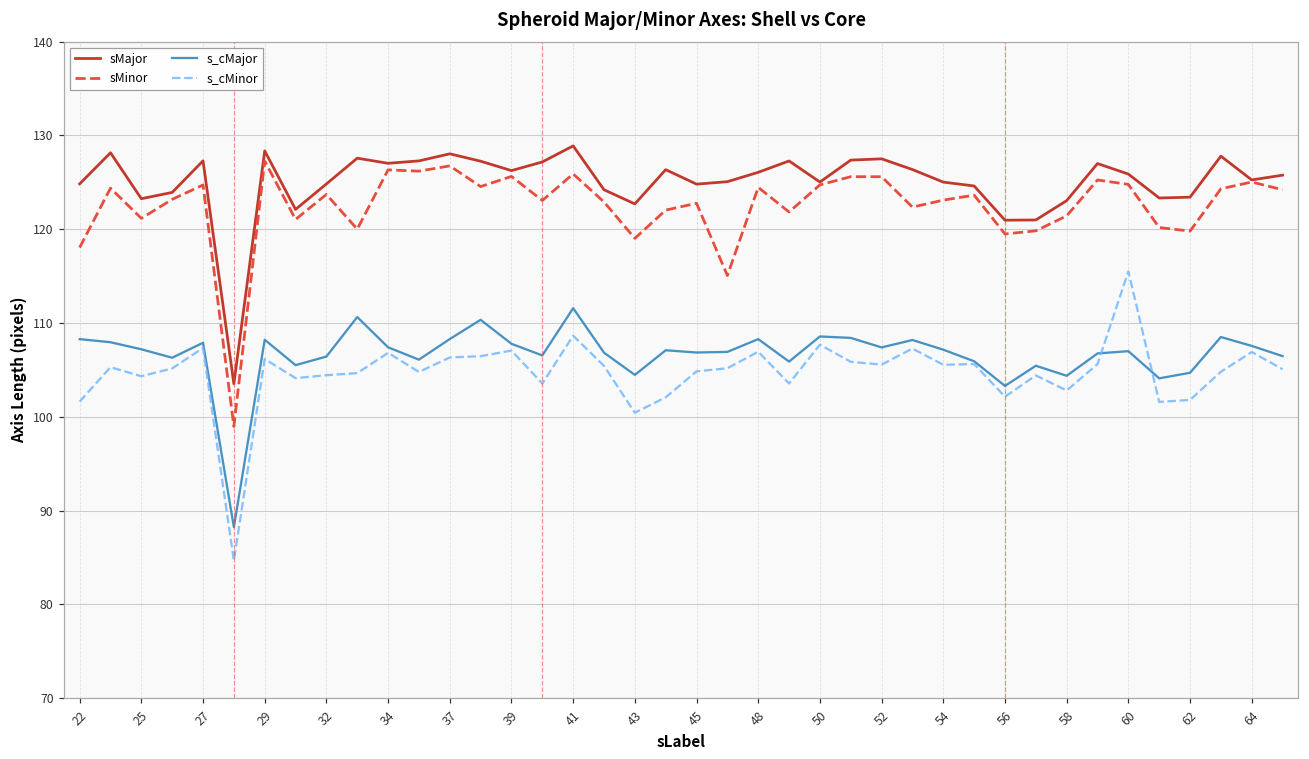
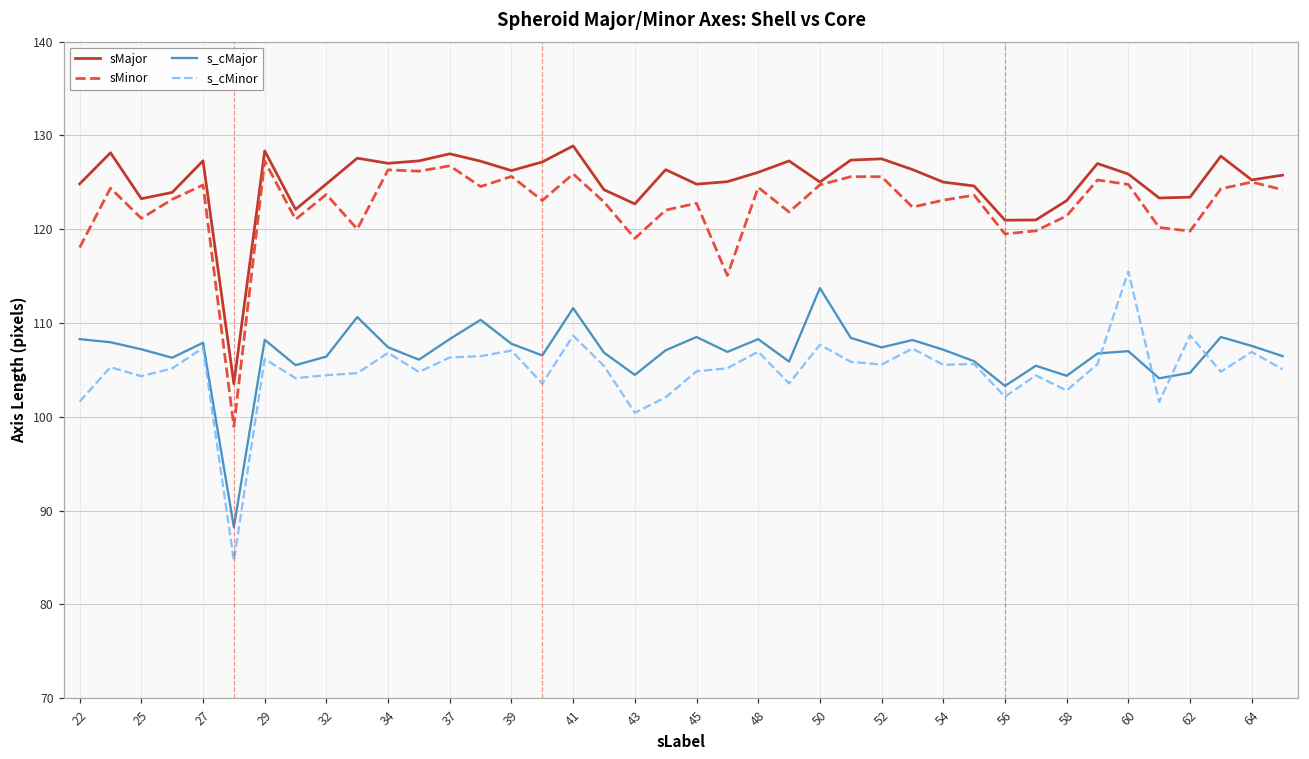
  {
    "s_cMajor": {
      "22": 108,
      "32": 106,
      "34": 107,
      "41": 112,
      "43": 104,
-     "45": 107,
+     "45": 109,
      "48": 108,
-     "50": 109,
+     "50": 114,
      "52": 107,
      "54": 107,
      "56": 103,
      "58": 104,
      "60": 107,
      "62": 105,
      "64": 108
    },
    "s_cMinor": {
      "22": 102,
      "32": 104,
      "34": 107,
      "41": 109,
      "43": 100,
      "45": 105,
      "48": 107,
      "50": 108,
      "52": 106,
      "54": 106,
      "56": 102,
      "58": 103,
      "60": 116,
-     "62": 102,
+     "62": 109,
      "64": 107
    }
  }
